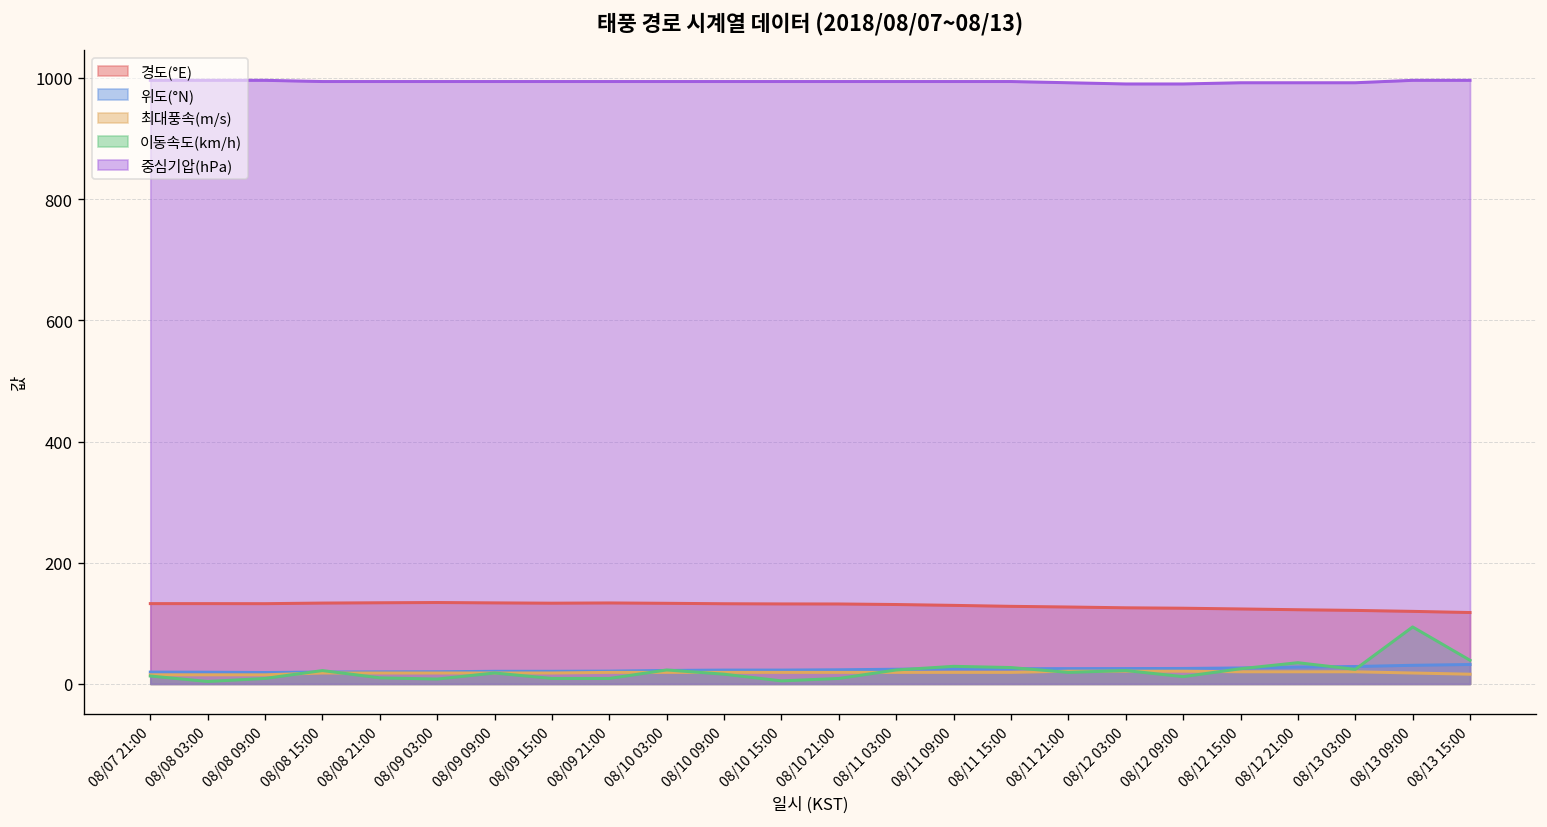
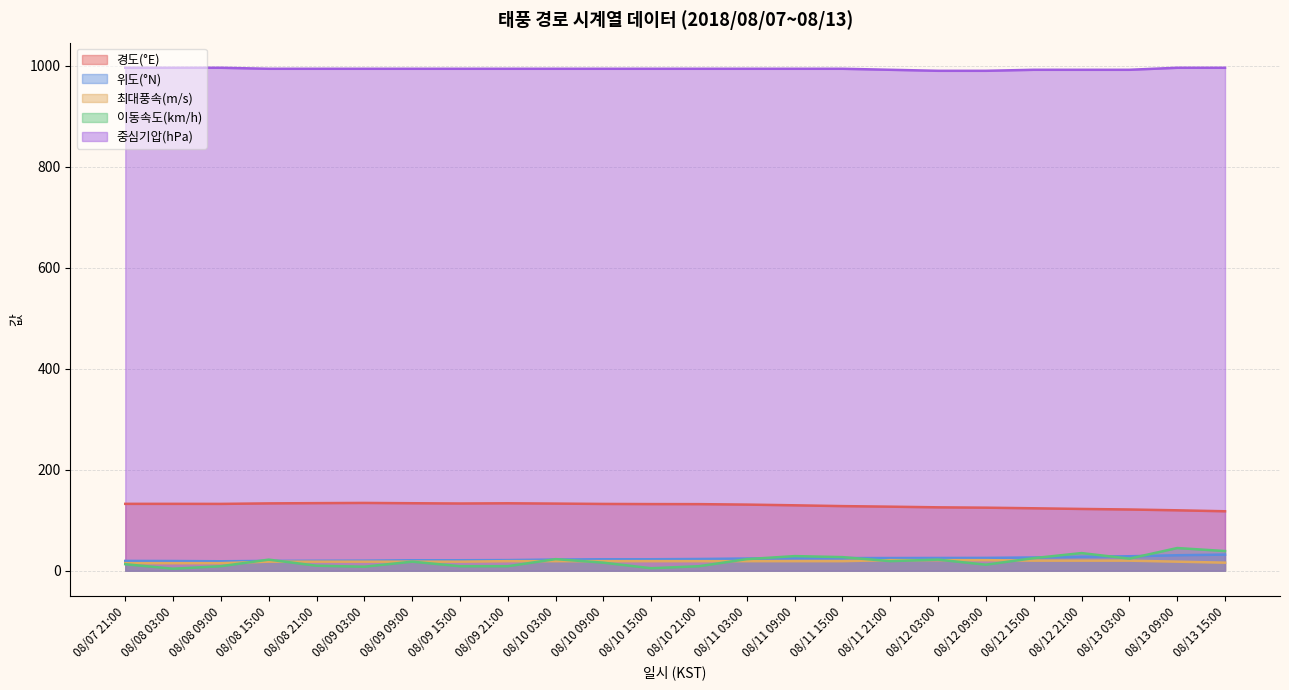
  {
    "이동속도(km/h)": {
      "08/08 03:00": 0,
      "08/08 09:00": 10,
      "08/08 21:00": 10,
      "08/09 03:00": 10,
      "08/09 15:00": 10,
      "08/09 21:00": 10,
      "08/10 15:00": 10,
      "08/10 21:00": 10,
      "08/12 09:00": 10,
      "08/12 21:00": 40,
-     "08/13 09:00": 90,
+     "08/13 09:00": 50,
      "08/13 15:00": 40
    }
  }
